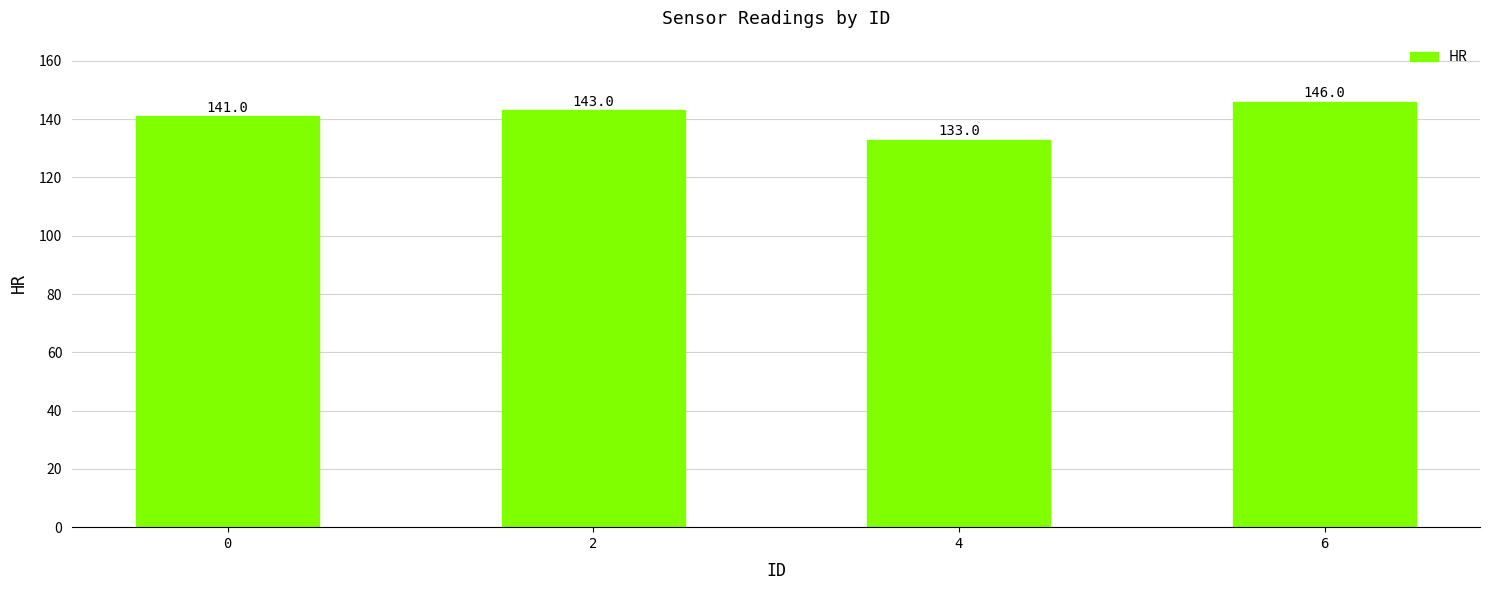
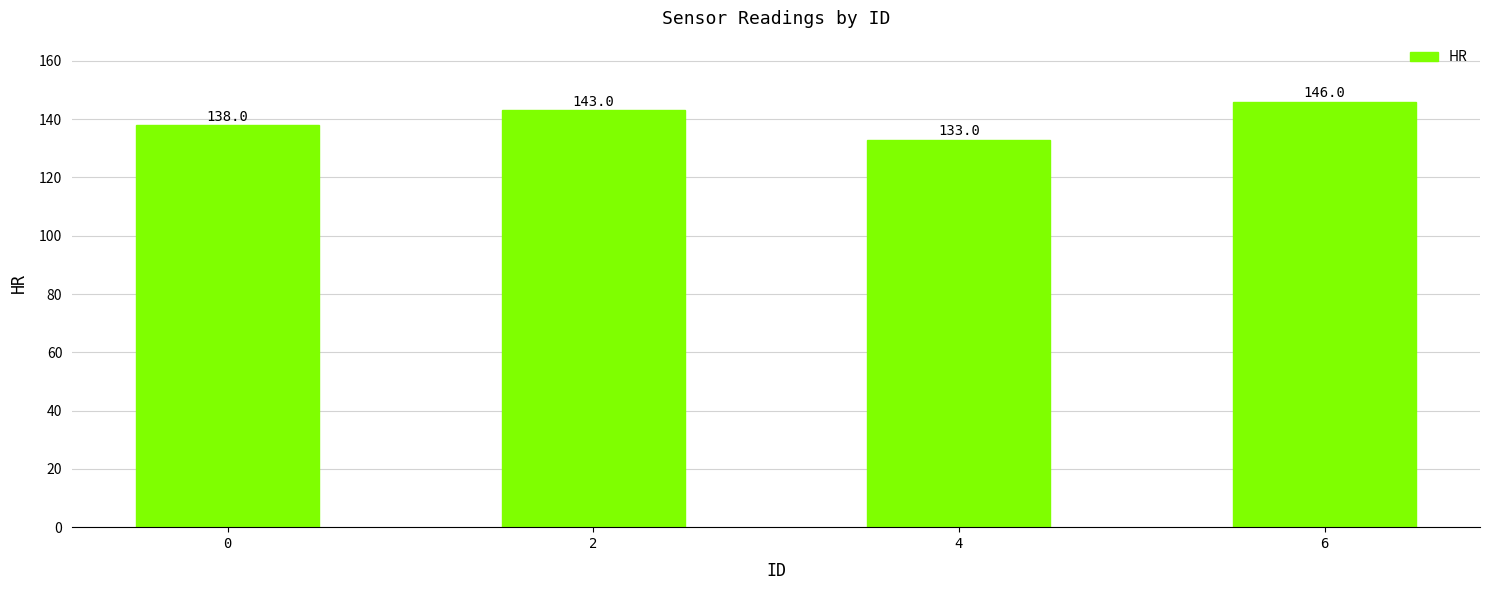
  {
-   "0": 141.0,
+   "0": 138.0,
    "2": 143.0,
    "4": 133.0,
    "6": 146.0
  }
